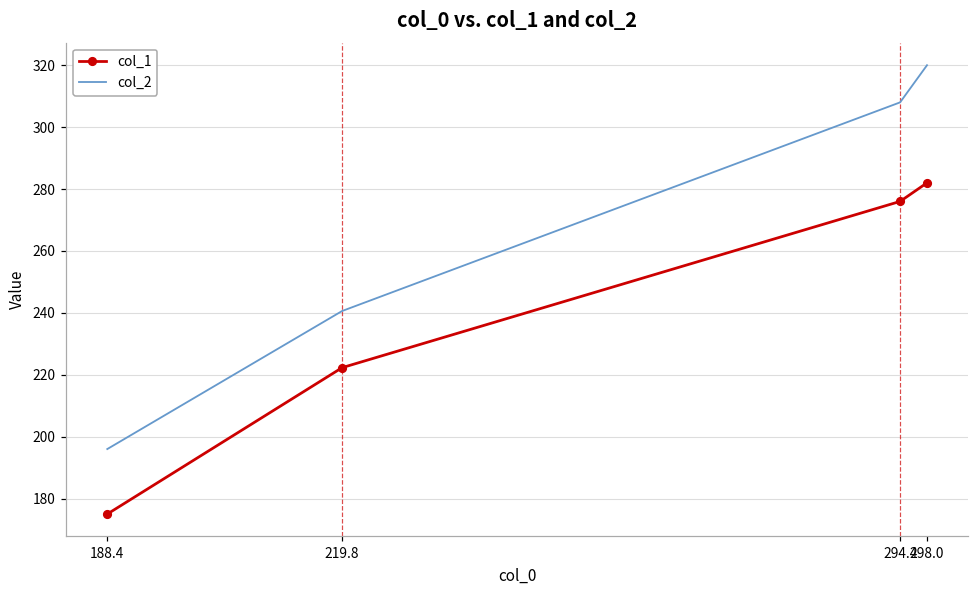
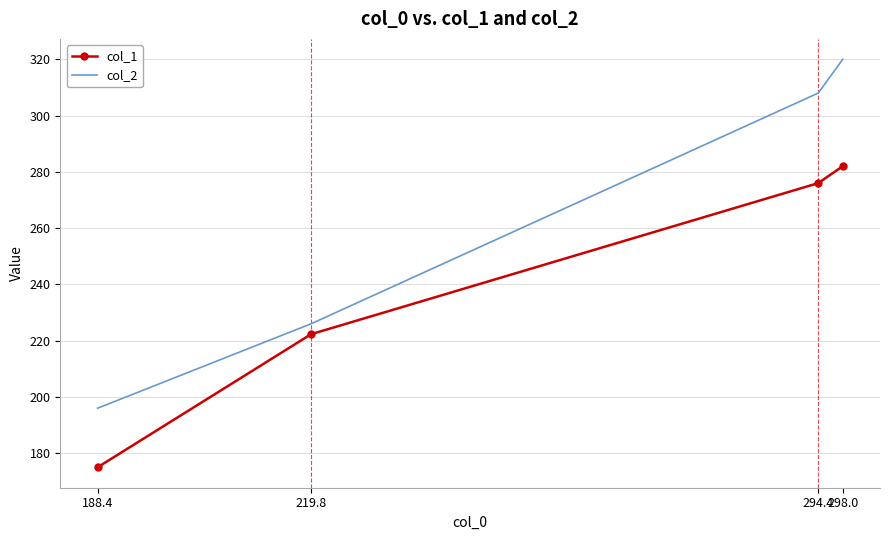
  {
    "col_1": {
      "188.4": 175,
      "219.8": 222
    },
    "col_2": {
      "188.4": 196,
-     "219.8": 241
+     "219.8": 226
    }
  }
